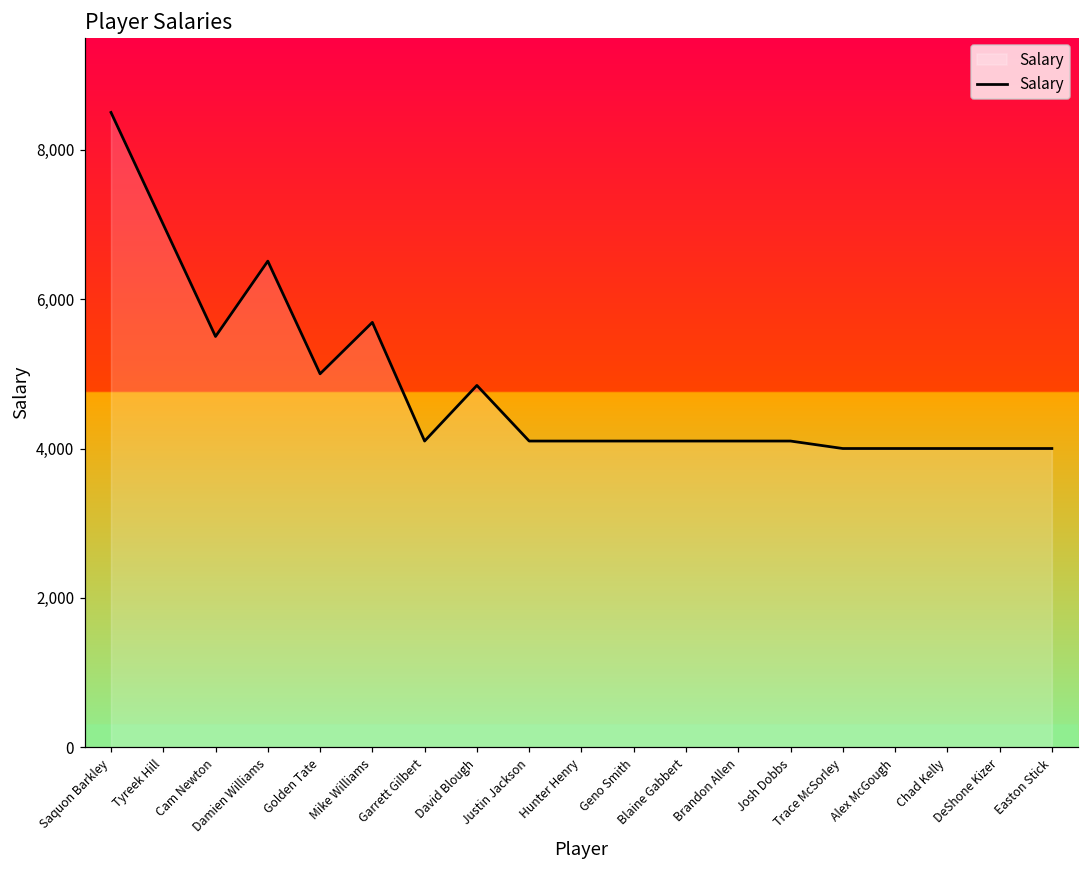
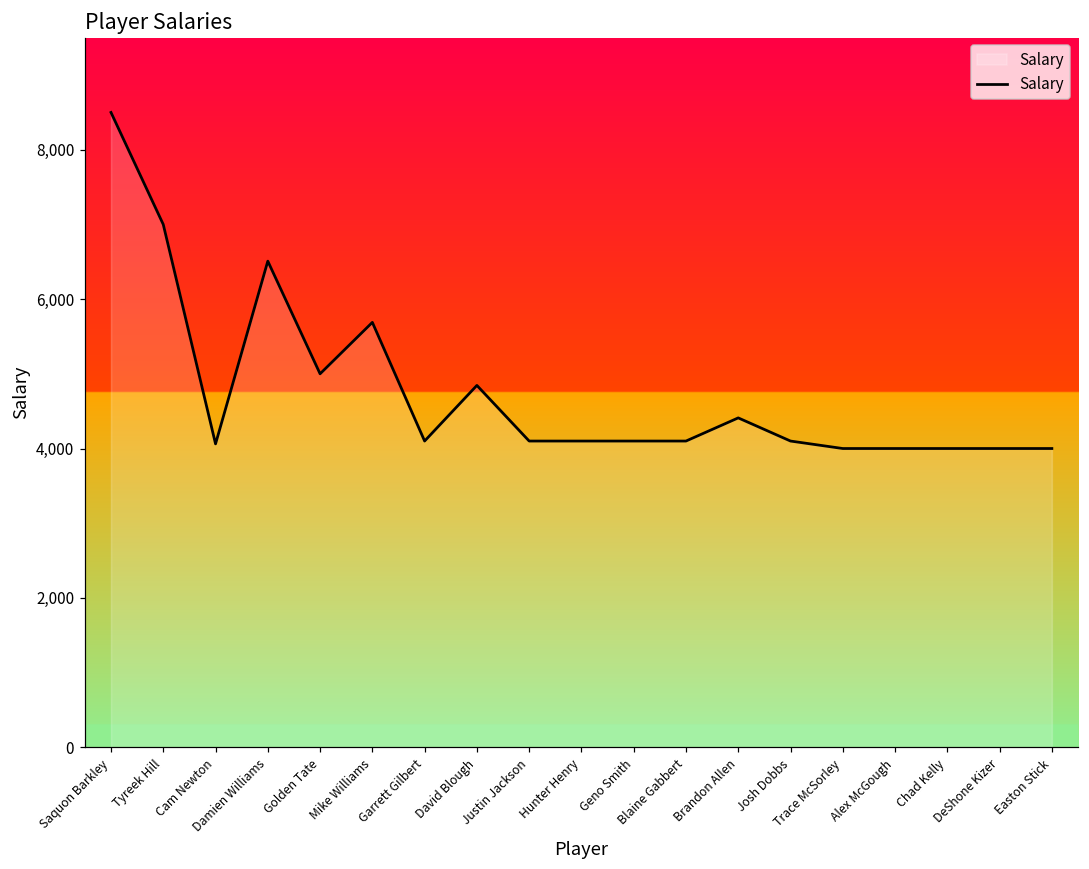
  {
    "Saquon Barkley": "8,500",
    "Tyreek Hill": "7,000",
-   "Cam Newton": "5,500",
+   "Cam Newton": "4,100",
    "Damien Williams": "6,500",
    "Golden Tate": "5,000",
    "Mike Williams": "5,700",
    "Garrett Gilbert": "4,100",
    "David Blough": "4,800",
    "Justin Jackson": "4,100",
    "Hunter Henry": "4,100",
    "Geno Smith": "4,100",
    "Blaine Gabbert": "4,100",
-   "Brandon Allen": "4,100",
+   "Brandon Allen": "4,400",
    "Josh Dobbs": "4,100",
    "Trace McSorley": "4,000",
    "Alex McGough": "4,000",
    "Chad Kelly": "4,000",
    "DeShone Kizer": "4,000",
    "Easton Stick": "4,000"
  }
